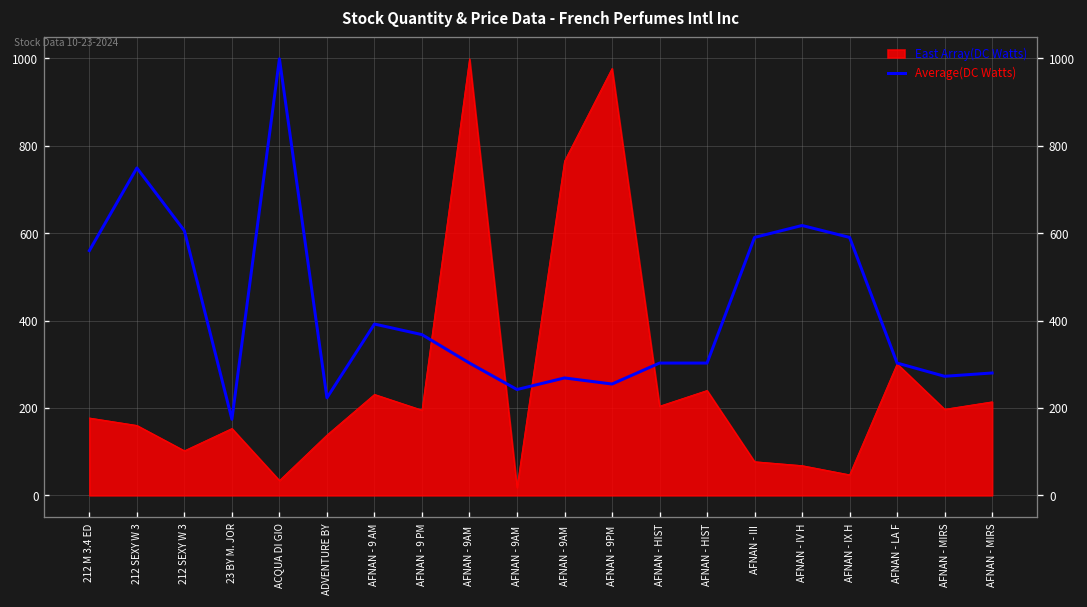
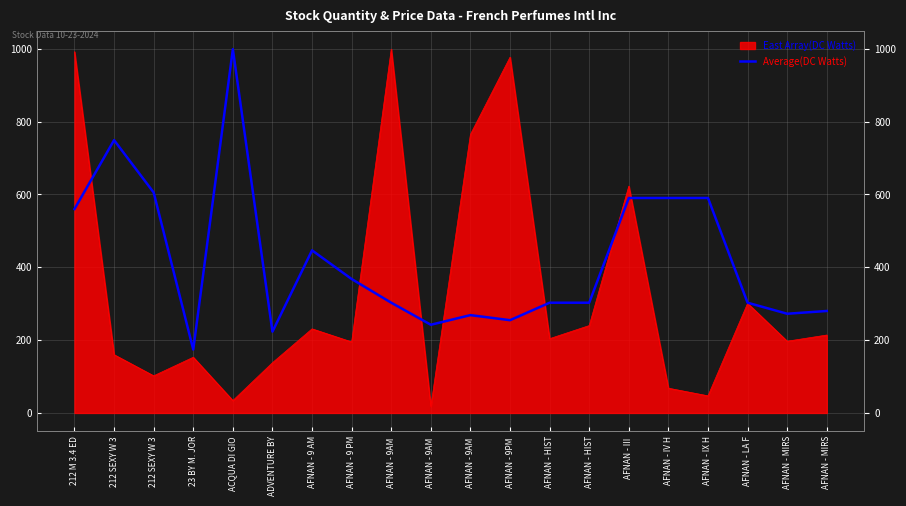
  {
    "East Array(DC Watts)": {
-     "212 M 3.4 ED": 180,
+     "212 M 3.4 ED": 990,
      "23 BY M. JOR": 150,
      "ACQUA DI GIO": 30,
      "ADVENTURE BY": 140,
      "AFNAN - 9 AM": 230,
      "AFNAN - 9 PM": 200,
      "AFNAN - 9PM": 980,
-     "AFNAN - III": 80,
+     "AFNAN - III": 620,
      "AFNAN - IV H": 70,
      "AFNAN - IX H": 50
    },
    "Average(DC Watts)": {
      "212 M 3.4 ED": 560,
      "23 BY M. JOR": 170,
      "ACQUA DI GIO": 1000,
      "ADVENTURE BY": 220,
-     "AFNAN - 9 AM": 390,
+     "AFNAN - 9 AM": 450,
      "AFNAN - 9 PM": 370,
      "AFNAN - 9PM": 250,
      "AFNAN - III": 590,
-     "AFNAN - IV H": 620,
+     "AFNAN - IV H": 590,
      "AFNAN - IX H": 590
    }
  }
